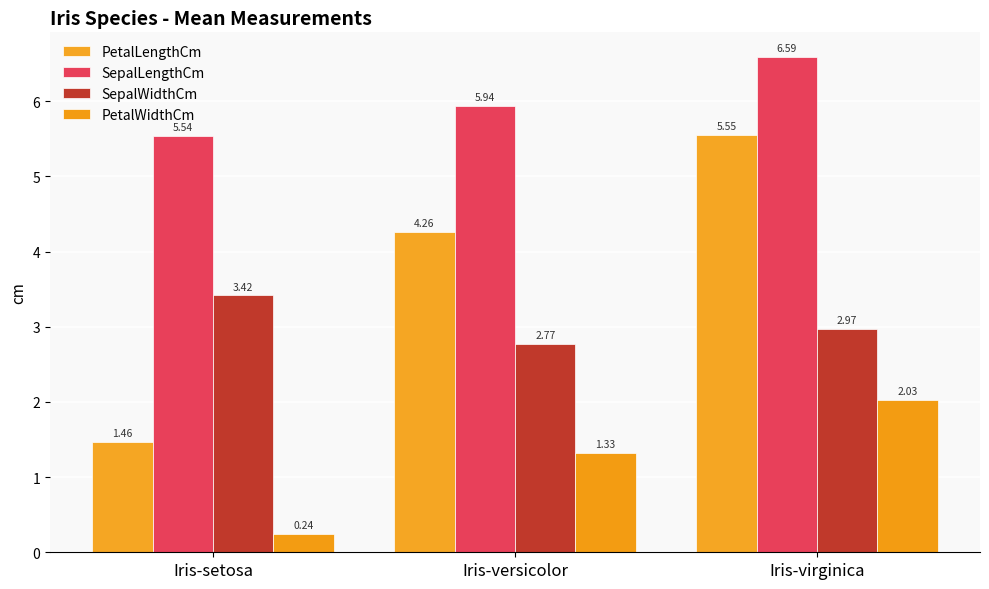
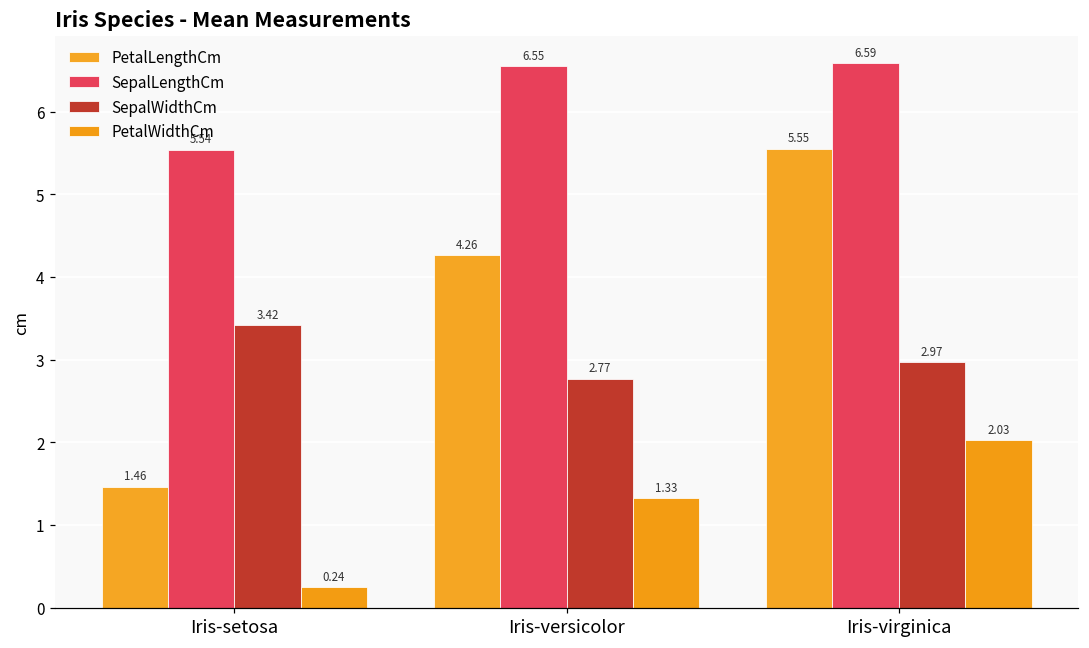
  {
    "SepalLengthCm": {
      "Iris-setosa": 5.54,
-     "Iris-versicolor": 5.94,
+     "Iris-versicolor": 6.55,
      "Iris-virginica": 6.59
    },
    "SepalWidthCm": {
      "Iris-setosa": 3.42,
      "Iris-versicolor": 2.77,
      "Iris-virginica": 2.97
    }
  }
